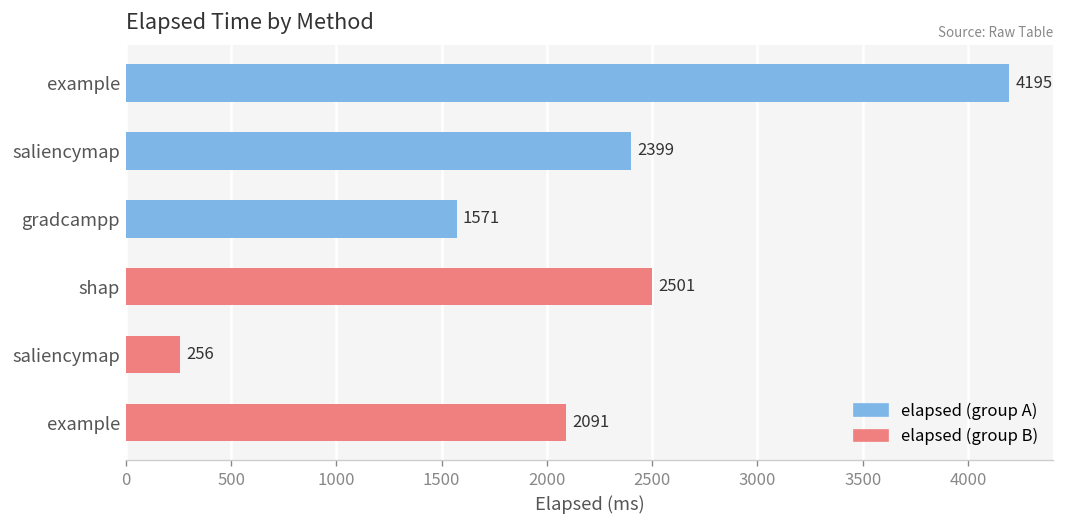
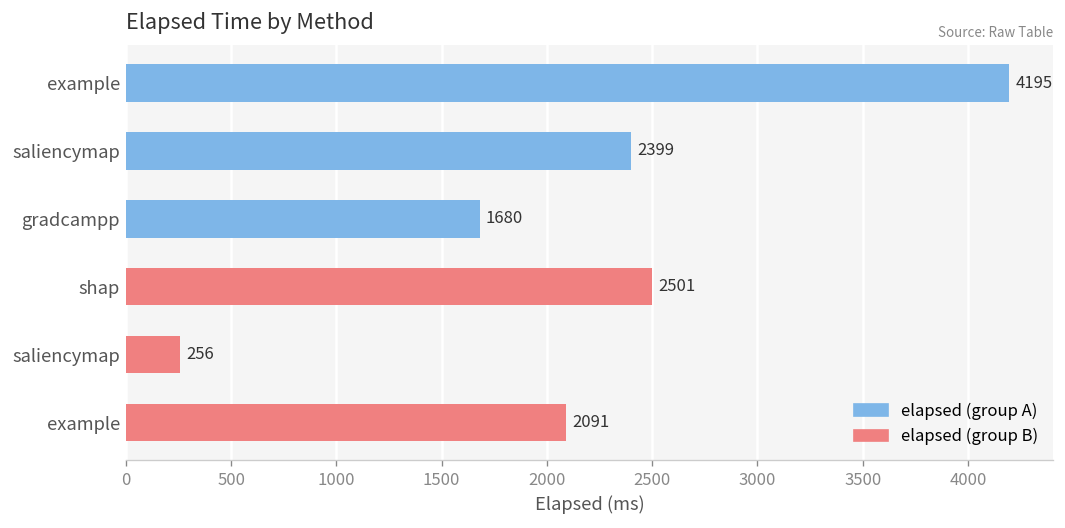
  {
-   "gradcampp": 1571,
+   "gradcampp": 1680,
    "shap": 2501
  }
